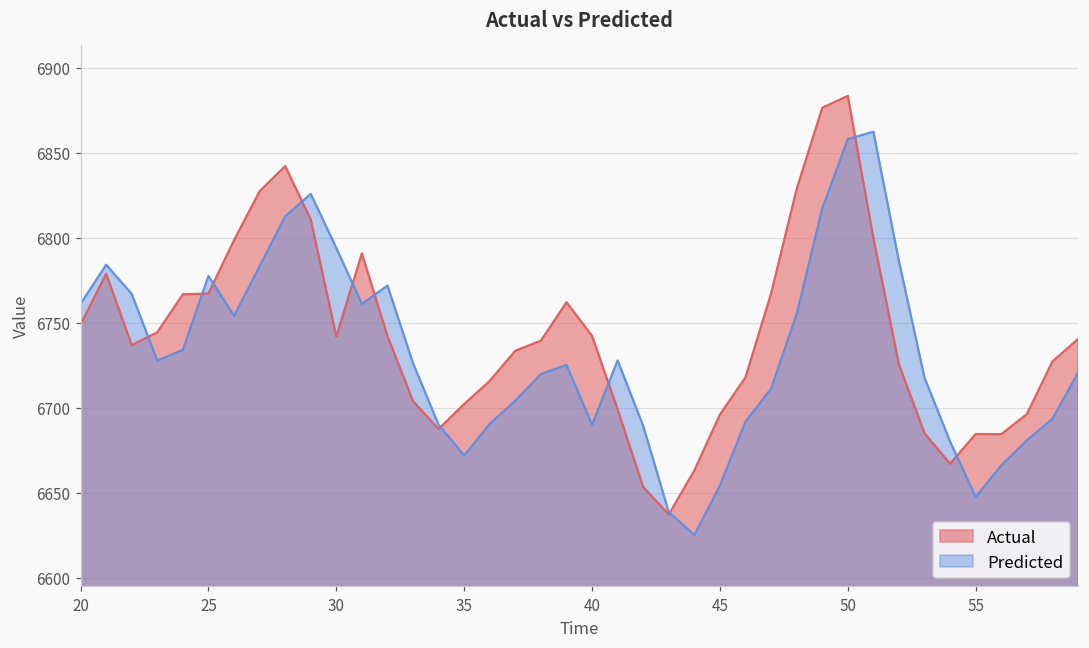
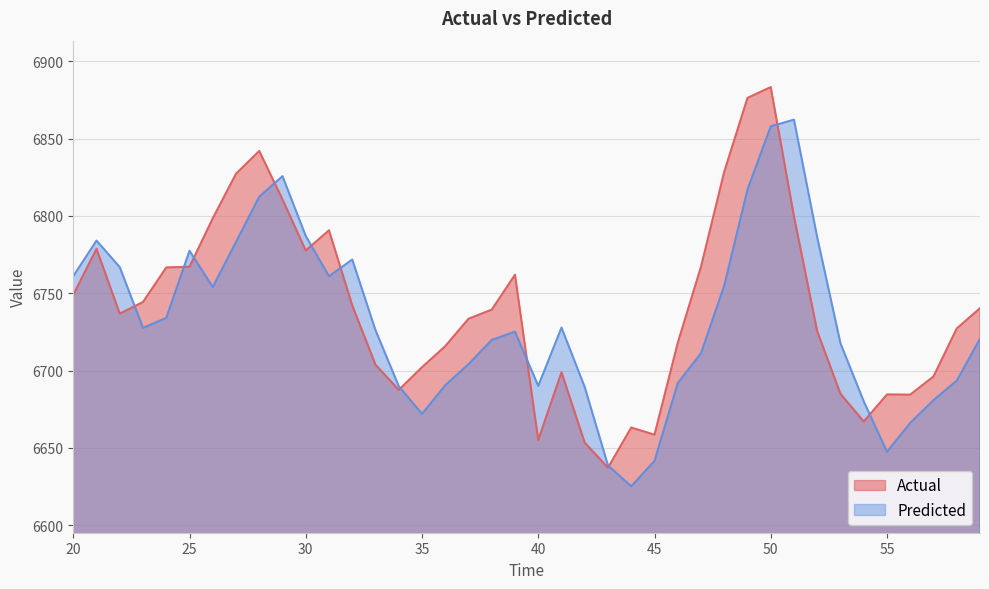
  {
    "Actual": {
      "20": 6749,
      "25": 6767,
-     "30": 6742,
+     "30": 6778,
      "35": 6702,
-     "40": 6742,
-     "45": 6696,
+     "40": 6655,
+     "45": 6659,
      "50": 6883,
      "55": 6685
    },
    "Predicted": {
      "20": 6761,
      "25": 6778,
-     "30": 6794,
+     "30": 6787,
      "35": 6672,
      "40": 6690,
-     "45": 6654,
+     "45": 6642,
      "50": 6858,
      "55": 6648
    }
  }
